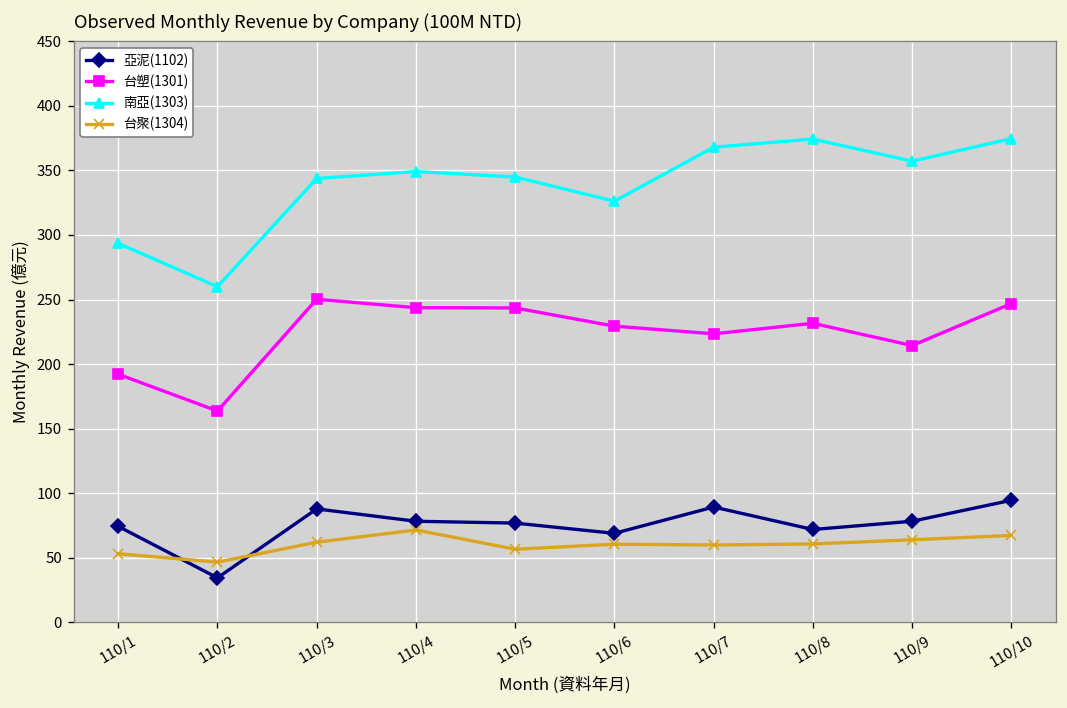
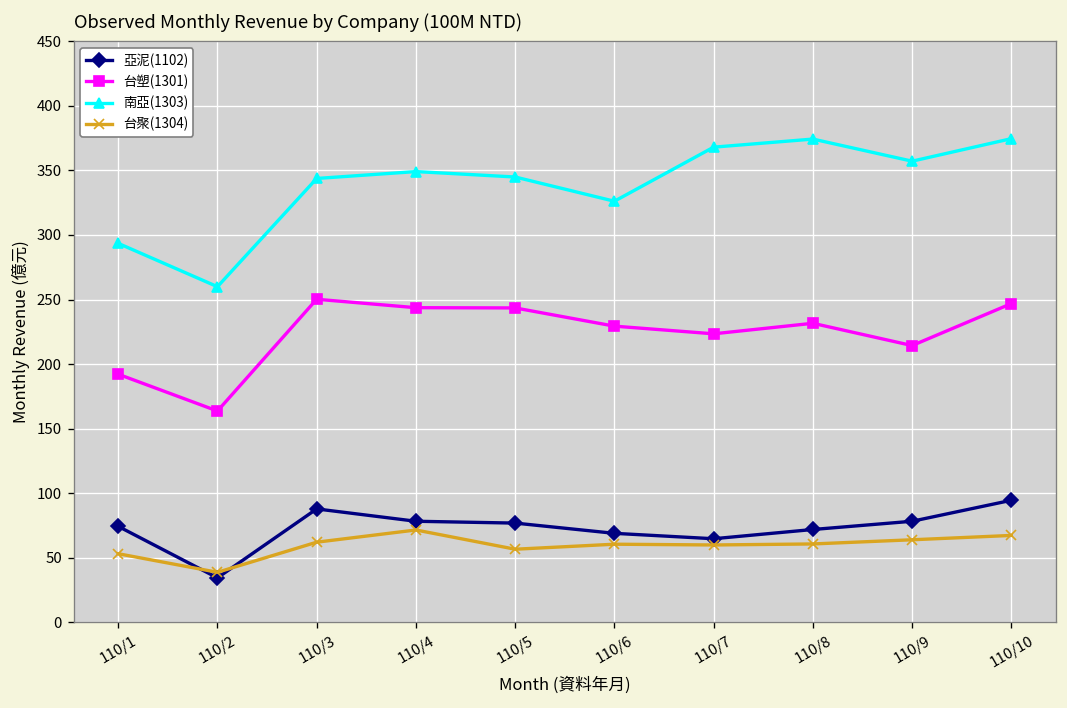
  {
    "亞泥(1102)": {
      "110/1": 74,
      "110/2": 35,
      "110/3": 88,
      "110/4": 78,
      "110/5": 77,
      "110/6": 69,
-     "110/7": 89,
+     "110/7": 65,
      "110/8": 72,
      "110/9": 78,
      "110/10": 95
    },
    "台塑(1301)": {
      "110/1": 192,
      "110/2": 164,
      "110/3": 250,
      "110/4": 244,
      "110/5": 243,
      "110/6": 229,
      "110/7": 223,
      "110/8": 232,
      "110/9": 214,
      "110/10": 247
    },
    "南亞(1303)": {
      "110/1": 293,
      "110/2": 260,
      "110/3": 344,
      "110/4": 349,
      "110/5": 345,
      "110/6": 326,
      "110/7": 368,
      "110/8": 374,
      "110/9": 357,
      "110/10": 375
    },
    "台聚(1304)": {
      "110/1": 53,
-     "110/2": 47,
+     "110/2": 39,
      "110/3": 62,
      "110/4": 72,
      "110/5": 57,
      "110/6": 61,
      "110/7": 60,
      "110/8": 61,
      "110/9": 64,
      "110/10": 67
    }
  }
